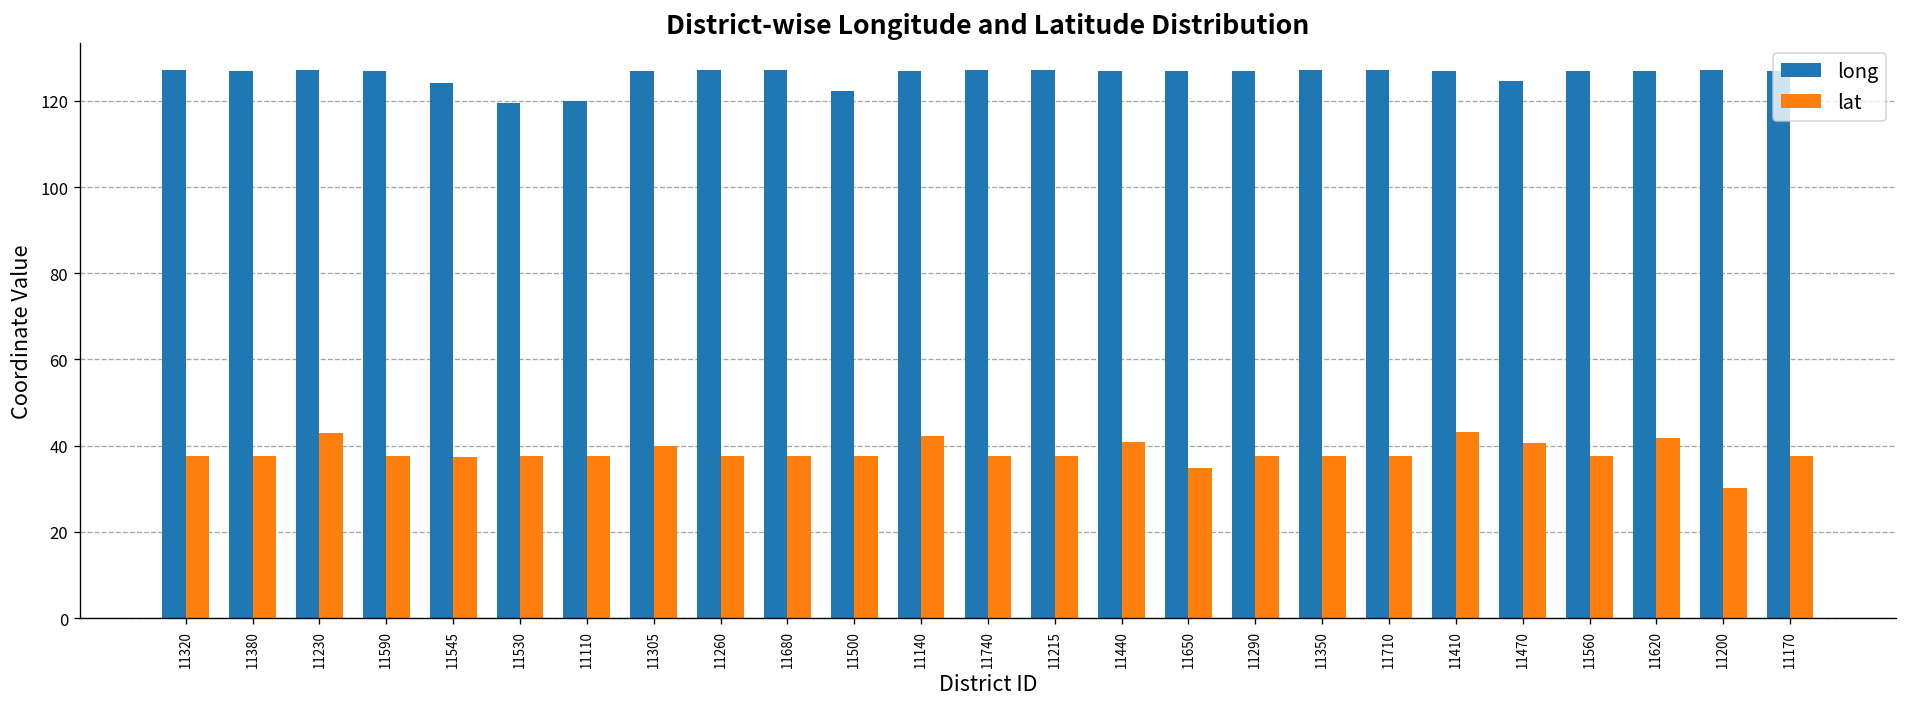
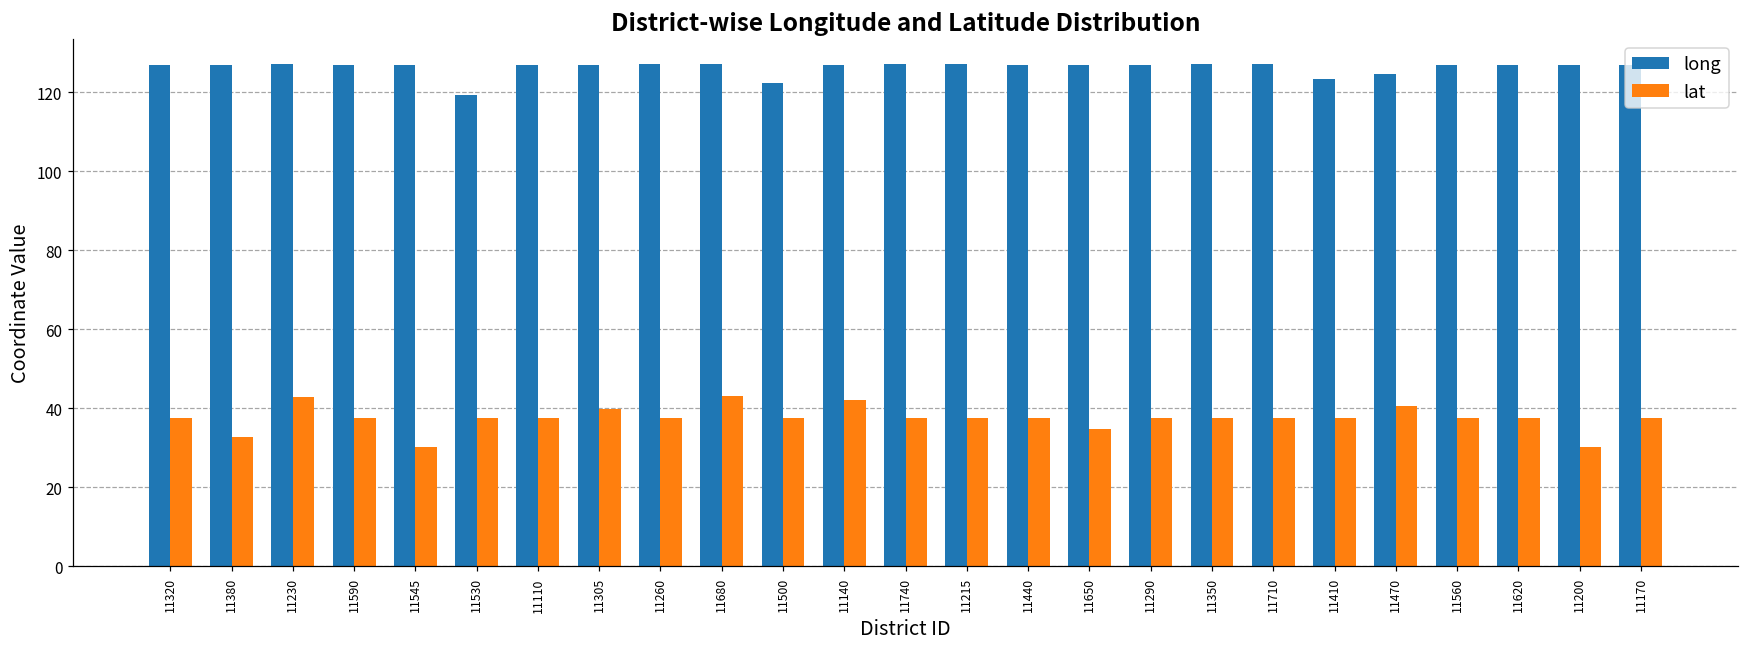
  {
    "long": {
      "11320": 127,
      "11380": 127,
      "11230": 127,
      "11590": 127,
-     "11545": 124,
+     "11545": 127,
      "11530": 119,
-     "11110": 120,
+     "11110": 127,
      "11305": 127,
      "11260": 127,
      "11680": 127,
      "11500": 122,
      "11140": 127,
      "11740": 127,
      "11215": 127,
      "11440": 127,
      "11650": 127,
      "11290": 127,
      "11350": 127,
      "11710": 127,
-     "11410": 127,
+     "11410": 123,
      "11470": 125,
      "11560": 127,
      "11620": 127,
      "11200": 127
    },
    "lat": {
      "11320": 38,
-     "11380": 38,
+     "11380": 33,
      "11230": 43,
      "11590": 38,
-     "11545": 37,
+     "11545": 30,
      "11530": 37,
      "11110": 38,
      "11305": 40,
      "11260": 38,
-     "11680": 37,
+     "11680": 43,
      "11500": 38,
      "11140": 42,
      "11740": 38,
      "11215": 38,
-     "11440": 41,
+     "11440": 38,
      "11650": 35,
      "11290": 38,
      "11350": 38,
      "11710": 38,
-     "11410": 43,
+     "11410": 38,
      "11470": 41,
      "11560": 38,
-     "11620": 42,
+     "11620": 37,
      "11200": 30,
      "11170": 38
    }
  }
